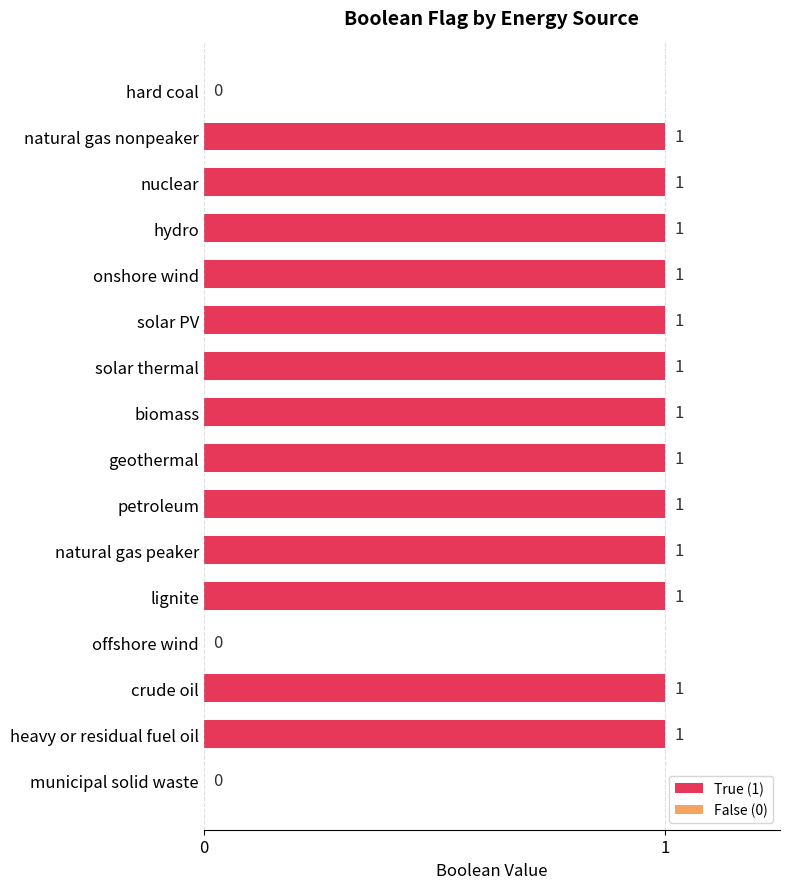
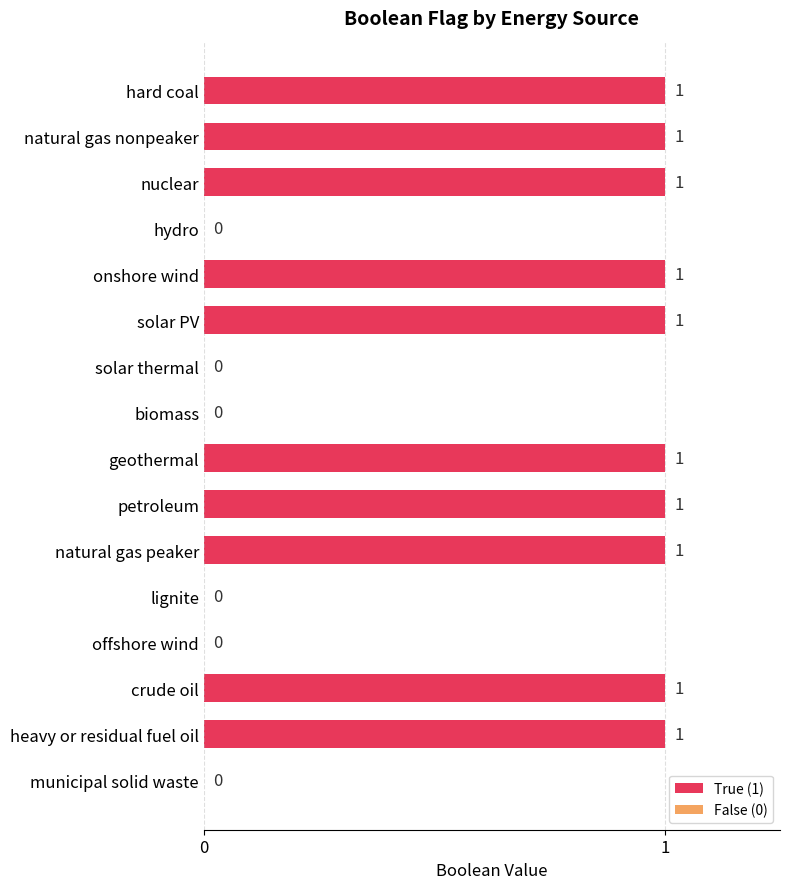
  {
-   "hard coal": 0,
+   "hard coal": 1,
    "natural gas nonpeaker": 1,
    "nuclear": 1,
-   "hydro": 1,
+   "hydro": 0,
    "onshore wind": 1,
    "solar PV": 1,
-   "solar thermal": 1,
-   "biomass": 1,
+   "solar thermal": 0,
+   "biomass": 0,
    "geothermal": 1,
    "petroleum": 1,
    "natural gas peaker": 1,
-   "lignite": 1,
+   "lignite": 0,
    "offshore wind": 0,
    "crude oil": 1,
    "heavy or residual fuel oil": 1,
    "municipal solid waste": 0
  }
